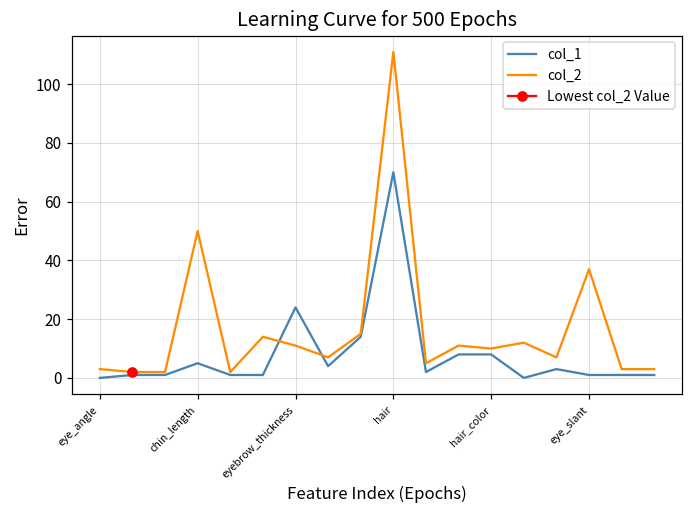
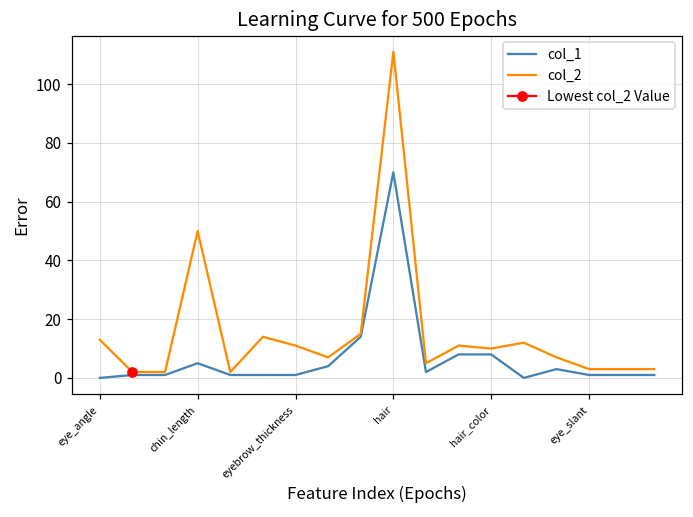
  {
    "col_1": {
      "eye_angle": 0,
      "chin_length": 5,
-     "eyebrow_thickness": 24,
+     "eyebrow_thickness": 1,
      "hair": 70,
      "hair_color": 8,
      "eye_slant": 1
    },
    "col_2": {
-     "eye_angle": 3,
+     "eye_angle": 13,
      "chin_length": 50,
      "eyebrow_thickness": 11,
      "hair": 111,
      "hair_color": 10,
-     "eye_slant": 37
+     "eye_slant": 3
    }
  }
